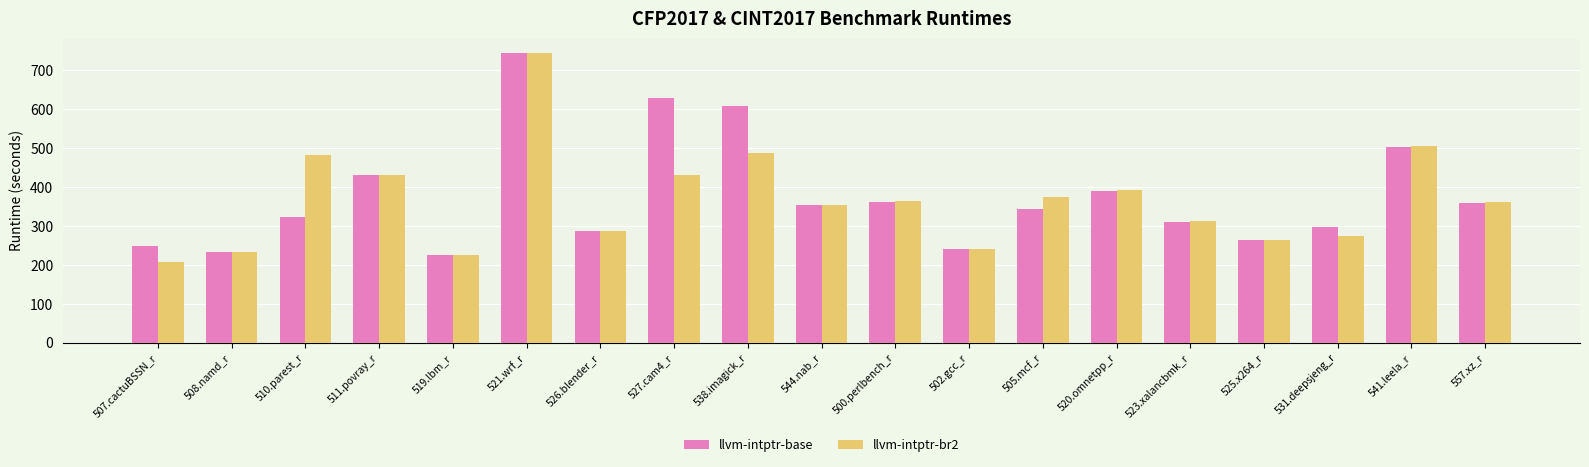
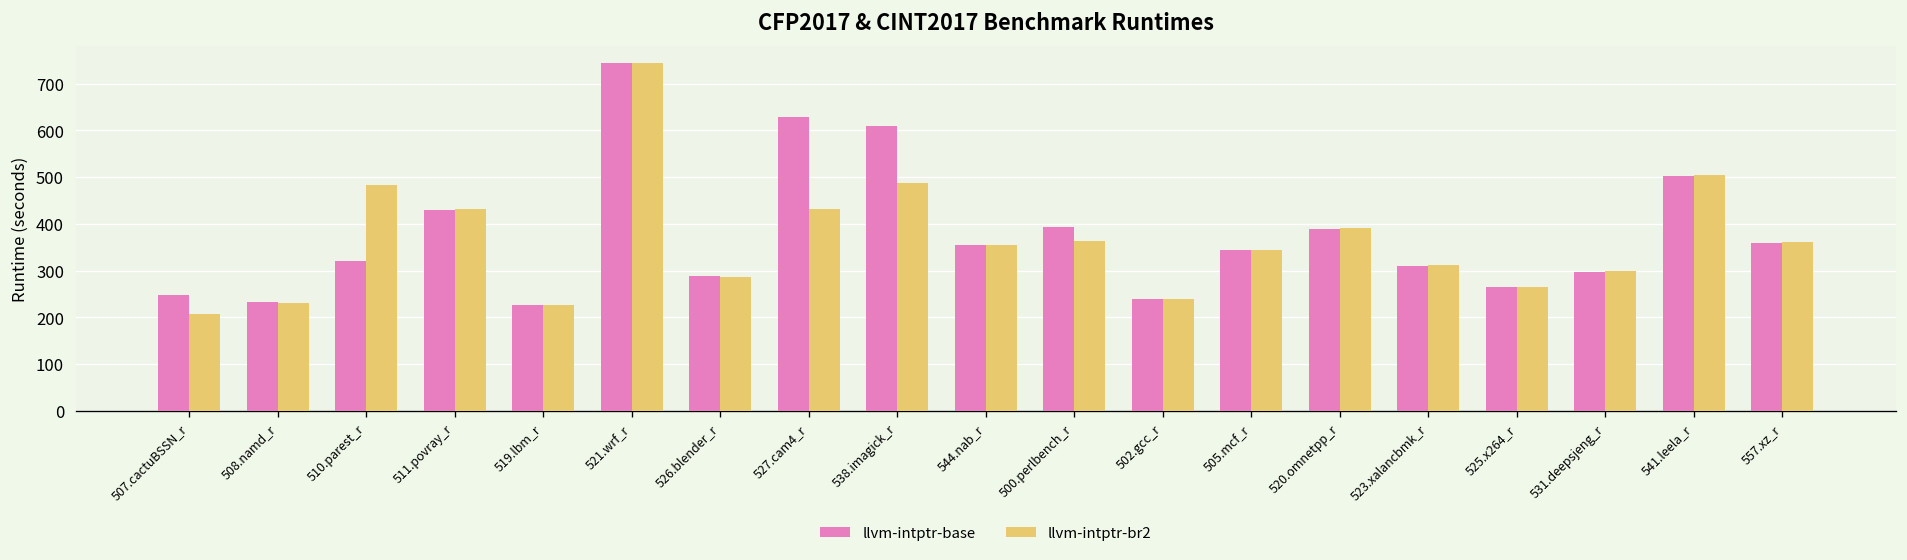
  {
    "llvm-intptr-base": {
      "507.cactuBSSN_r": 250,
      "508.namd_r": 230,
      "510.parest_r": 320,
      "511.povray_r": 430,
      "519.lbm_r": 230,
      "521.wrf_r": 740,
      "526.blender_r": 290,
      "527.cam4_r": 630,
      "538.imagick_r": 610,
      "544.nab_r": 350,
-     "500.perlbench_r": 360,
+     "500.perlbench_r": 390,
      "502.gcc_r": 240,
      "505.mcf_r": 340,
      "520.omnetpp_r": 390,
      "523.xalancbmk_r": 310,
      "525.x264_r": 260,
      "531.deepsjeng_r": 300,
      "541.leela_r": 500,
      "557.xz_r": 360
    },
    "llvm-intptr-br2": {
      "507.cactuBSSN_r": 210,
      "508.namd_r": 230,
      "510.parest_r": 480,
      "511.povray_r": 430,
      "519.lbm_r": 230,
      "521.wrf_r": 740,
      "526.blender_r": 290,
      "527.cam4_r": 430,
      "538.imagick_r": 490,
      "544.nab_r": 350,
      "500.perlbench_r": 360,
      "502.gcc_r": 240,
-     "505.mcf_r": 370,
+     "505.mcf_r": 340,
      "520.omnetpp_r": 390,
      "523.xalancbmk_r": 310,
      "525.x264_r": 260,
-     "531.deepsjeng_r": 270,
+     "531.deepsjeng_r": 300,
      "541.leela_r": 510,
      "557.xz_r": 360
    }
  }
